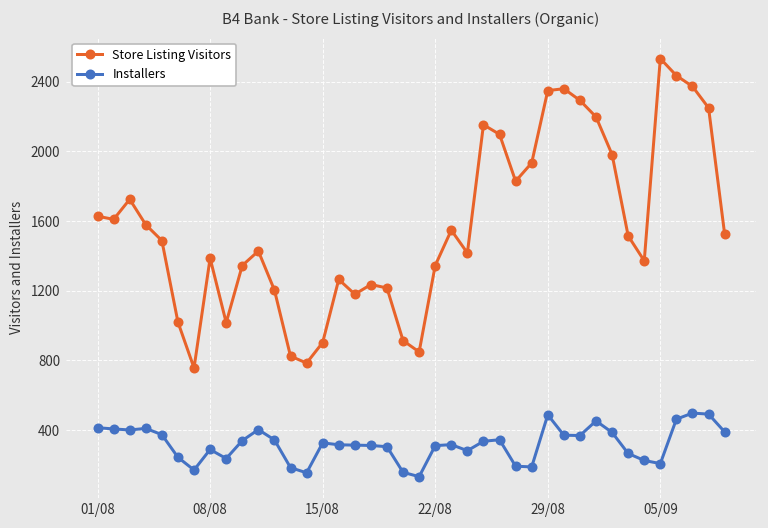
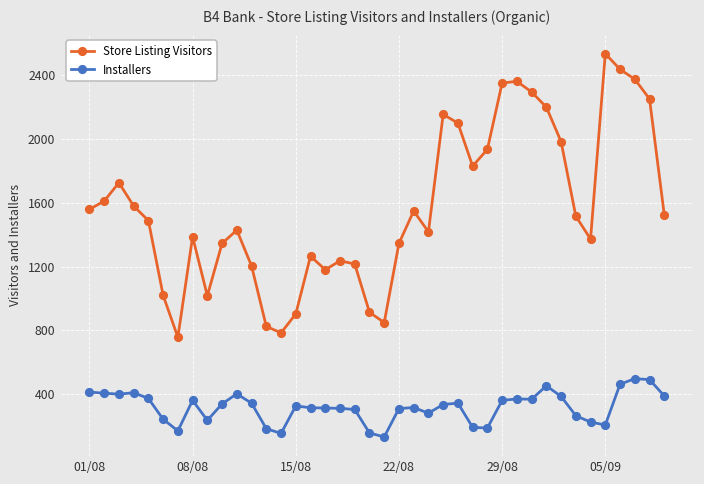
  {
    "Store Listing Visitors": {
-     "01/08": 1630,
+     "01/08": 1560,
      "08/08": 1390,
      "15/08": 900,
      "22/08": 1350,
      "29/08": 2350,
      "05/09": 2530
    },
    "Installers": {
      "01/08": 410,
-     "08/08": 290,
+     "08/08": 360,
      "15/08": 330,
      "22/08": 310,
-     "29/08": 490,
+     "29/08": 360,
      "05/09": 210
    }
  }
